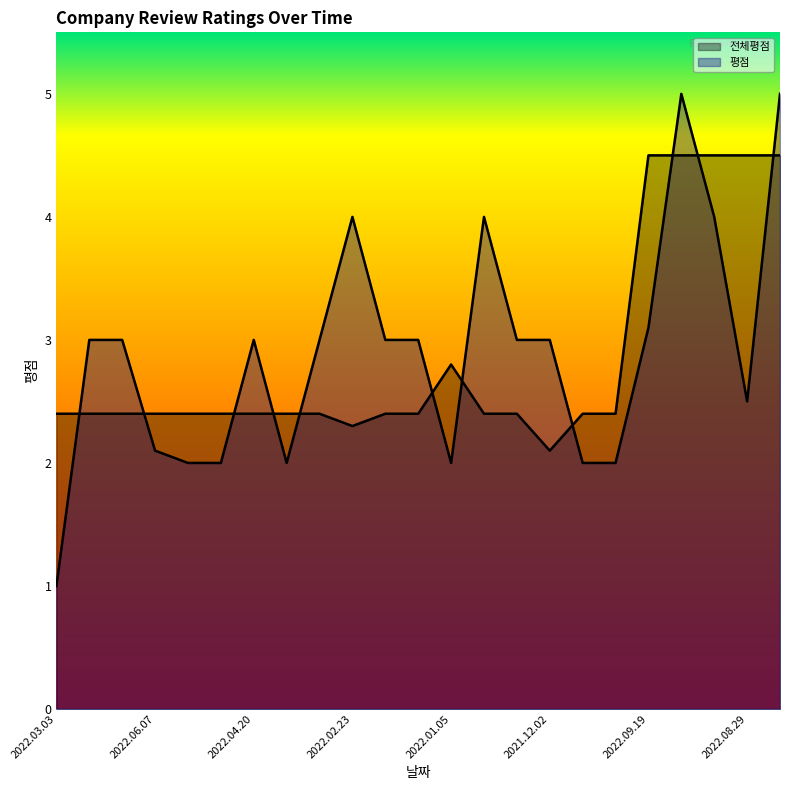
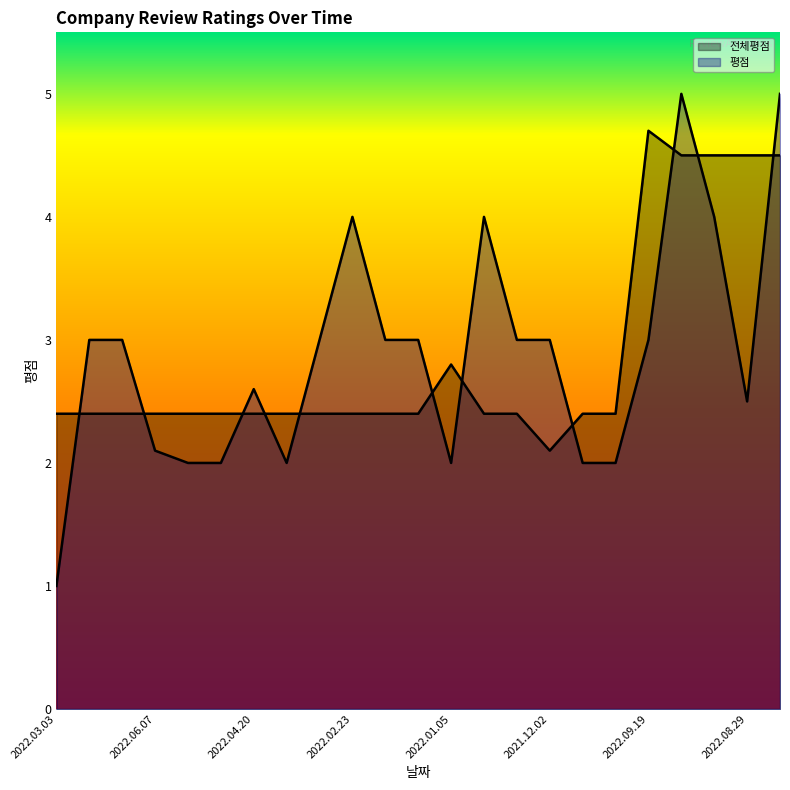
  {
    "전체평점": {
      "2022.03.03": 2.4,
      "2022.06.07": 2.4,
      "2022.04.20": 2.4,
-     "2022.02.23": 2.3,
+     "2022.02.23": 2.4,
      "2022.01.05": 2.8,
      "2021.12.02": 2.1,
-     "2022.09.19": 4.5,
+     "2022.09.19": 4.7,
      "2022.08.29": 4.5
    },
    "평점": {
      "2022.03.03": 1.0,
      "2022.06.07": 2.1,
-     "2022.04.20": 3.0,
+     "2022.04.20": 2.6,
      "2022.02.23": 4.0,
      "2022.01.05": 2.0,
      "2021.12.02": 3.0,
-     "2022.09.19": 3.1,
+     "2022.09.19": 3.0,
      "2022.08.29": 2.5
    }
  }
